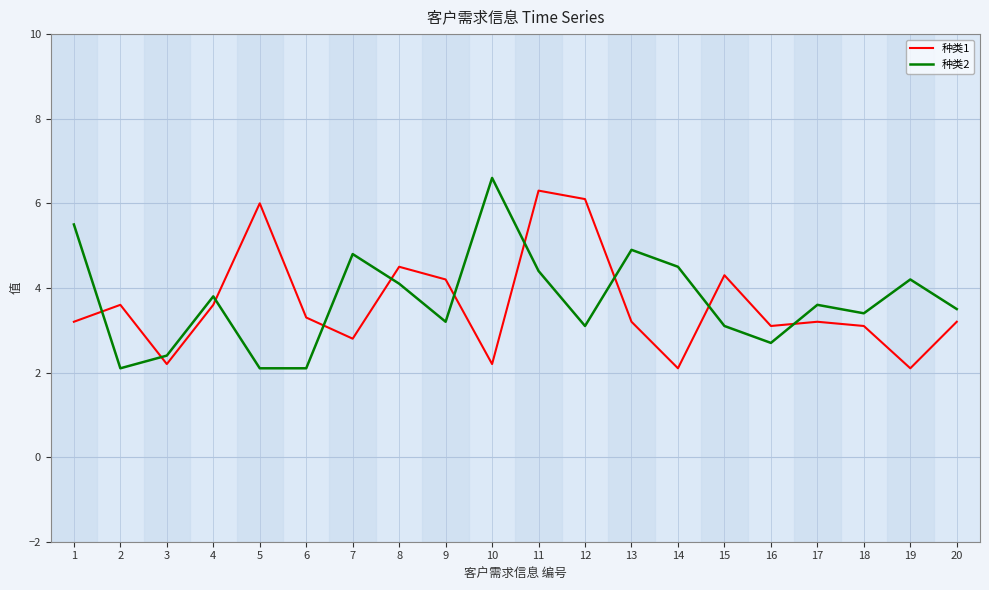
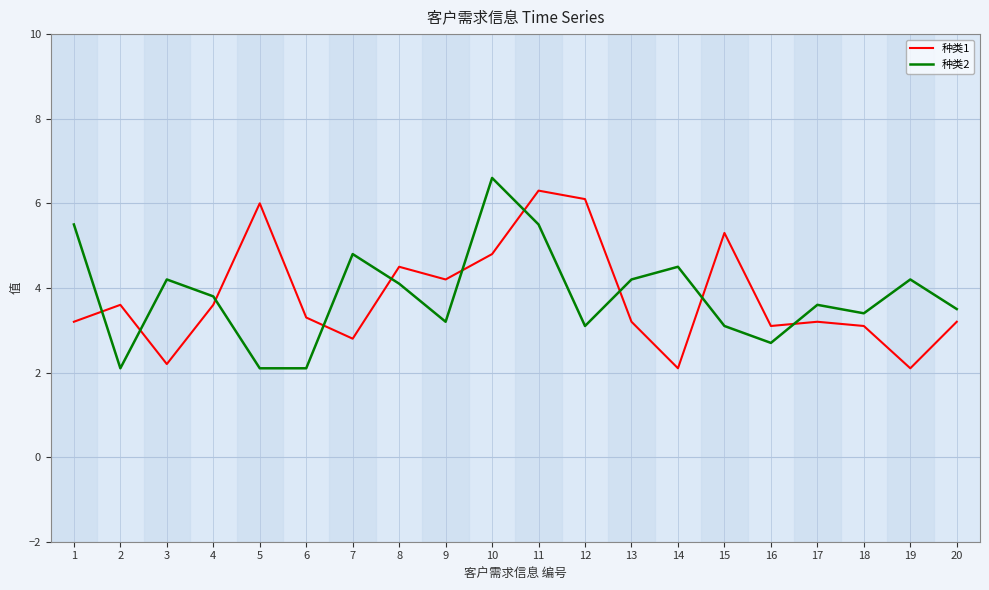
  {
    "种类1": {
      "1": 3.2,
      "2": 3.6,
      "3": 2.2,
      "4": 3.6,
      "5": 6.0,
      "6": 3.3,
      "7": 2.8,
      "8": 4.5,
      "9": 4.2,
-     "10": 2.2,
+     "10": 4.8,
      "11": 6.3,
      "12": 6.1,
      "13": 3.2,
      "14": 2.1,
-     "15": 4.3,
+     "15": 5.3,
      "16": 3.1,
      "17": 3.2,
      "18": 3.1,
      "19": 2.1,
      "20": 3.2
    },
    "种类2": {
      "1": 5.5,
      "2": 2.1,
-     "3": 2.4,
+     "3": 4.2,
      "4": 3.8,
      "5": 2.1,
      "6": 2.1,
      "7": 4.8,
      "8": 4.1,
      "9": 3.2,
      "10": 6.6,
-     "11": 4.4,
+     "11": 5.5,
      "12": 3.1,
-     "13": 4.9,
+     "13": 4.2,
      "14": 4.5,
      "15": 3.1,
      "16": 2.7,
      "17": 3.6,
      "18": 3.4,
      "19": 4.2,
      "20": 3.5
    }
  }
